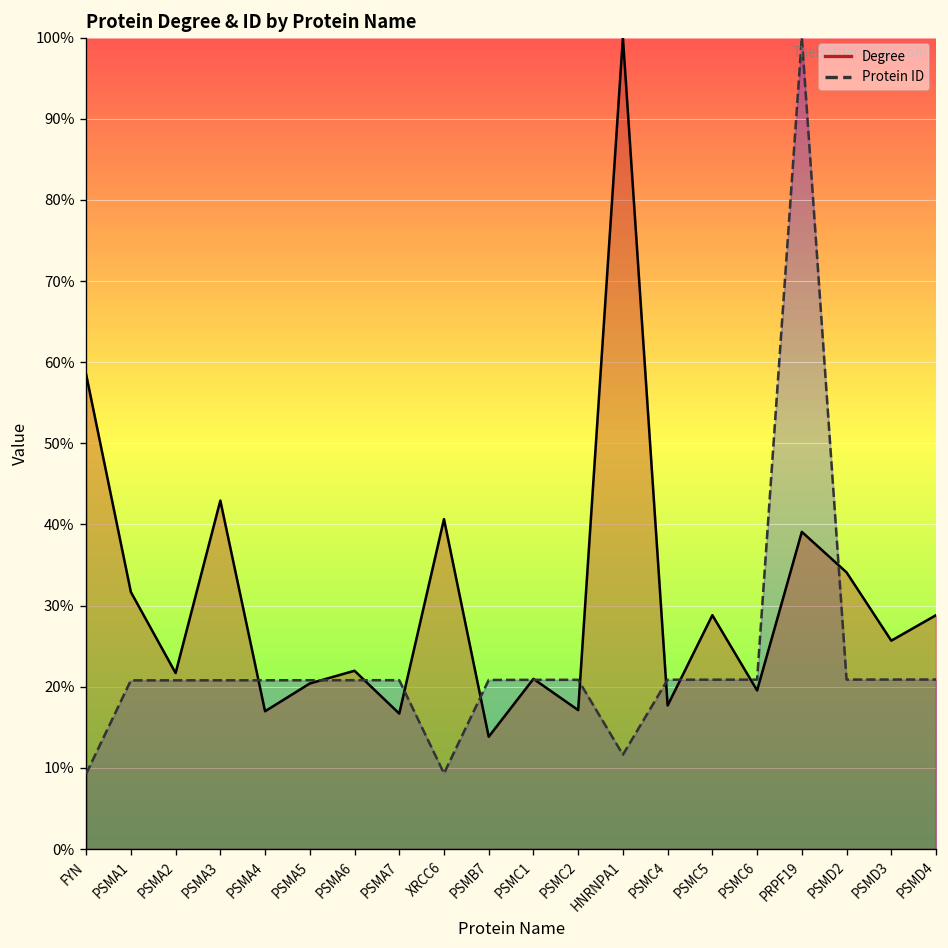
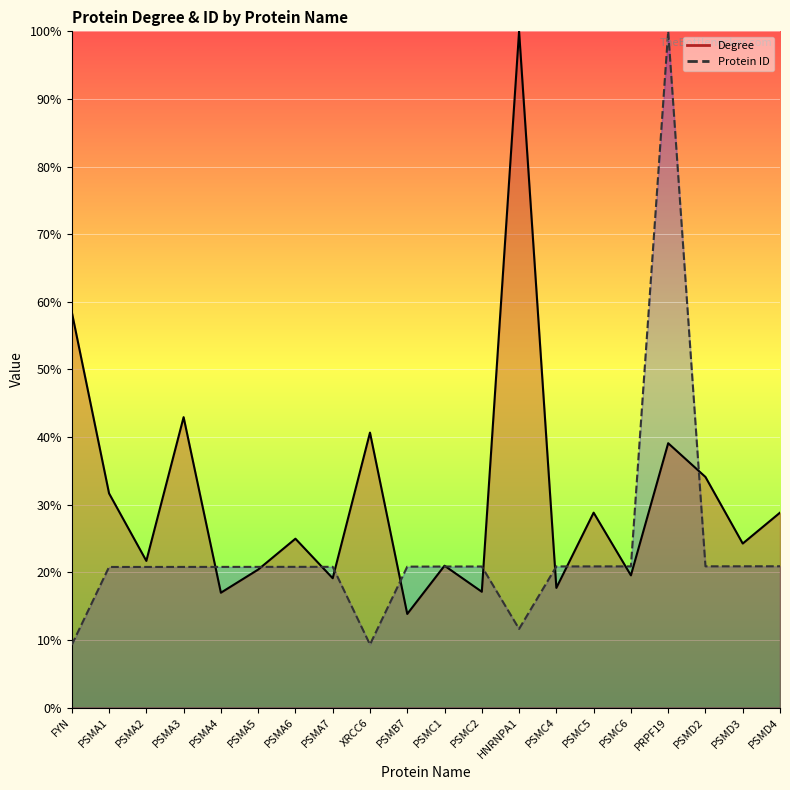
  {
    "Degree": {
      "FYN": "58%",
      "PSMA1": "32%",
      "PSMA2": "22%",
      "PSMA3": "43%",
      "PSMA4": "17%",
      "PSMA5": "20%",
-     "PSMA6": "22%",
-     "PSMA7": "17%",
+     "PSMA6": "25%",
+     "PSMA7": "19%",
      "XRCC6": "41%",
      "PSMB7": "14%",
      "PSMC2": "17%",
      "HNRNPA1": "100%",
      "PSMC4": "18%",
      "PSMC5": "29%",
      "PSMC6": "20%",
      "PRPF19": "39%",
      "PSMD2": "34%",
-     "PSMD3": "26%",
+     "PSMD3": "24%",
      "PSMD4": "29%"
    }
  }
